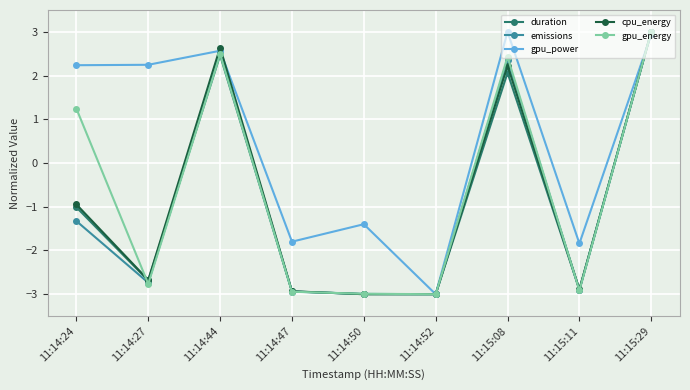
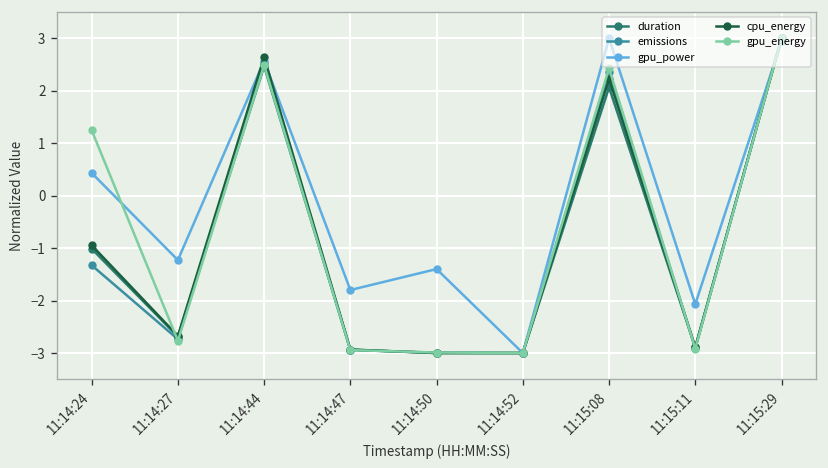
  {
    "gpu_power": {
-     "11:14:24": 2.2,
-     "11:14:27": 2.2,
+     "11:14:24": 0.4,
+     "11:14:27": -1.2,
      "11:14:47": -1.8,
      "11:14:50": -1.4,
-     "11:15:11": -1.8
+     "11:15:11": -2.1
    },
    "gpu_energy": {
      "11:14:24": 1.2
    }
  }
